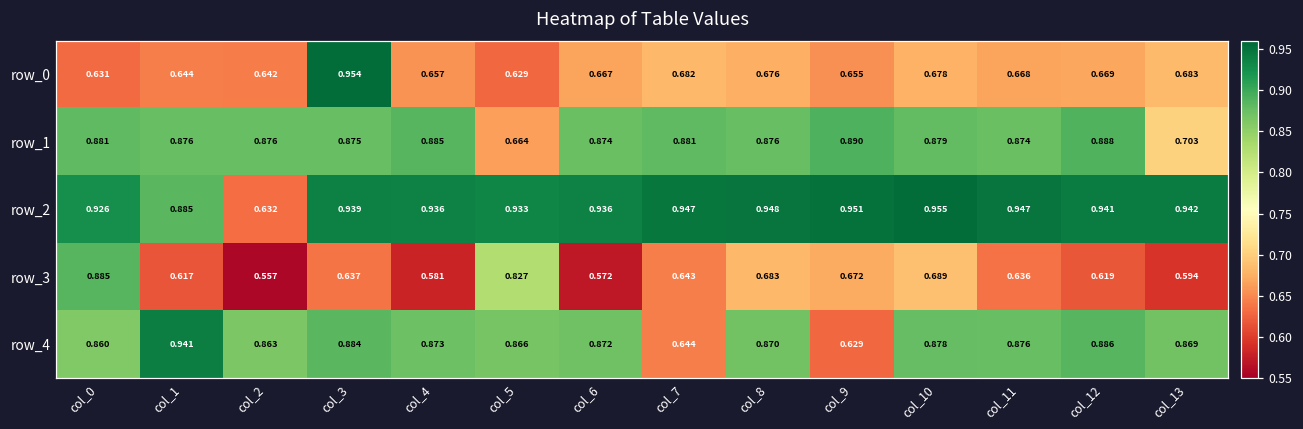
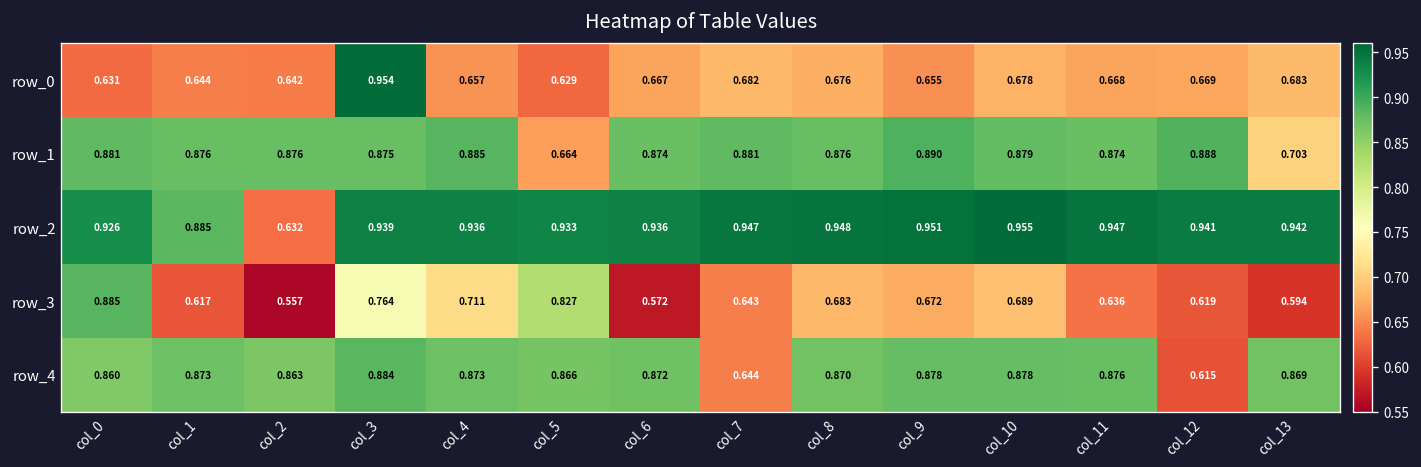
  {
    "row_0": {
      "col_0": 0.631,
      "col_1": 0.644,
      "col_2": 0.642,
      "col_3": 0.954,
      "col_4": 0.657,
      "col_5": 0.629,
      "col_6": 0.667,
      "col_7": 0.682,
      "col_8": 0.676,
      "col_9": 0.655,
      "col_10": 0.678,
      "col_11": 0.668,
      "col_12": 0.669,
      "col_13": 0.683
    },
    "row_1": {
      "col_0": 0.881,
      "col_1": 0.876,
      "col_2": 0.876,
      "col_3": 0.875,
      "col_4": 0.885,
      "col_5": 0.664,
      "col_6": 0.874,
      "col_7": 0.881,
      "col_8": 0.876,
      "col_9": 0.890,
      "col_10": 0.879,
      "col_11": 0.874,
      "col_12": 0.888,
      "col_13": 0.703
    },
    "row_2": {
      "col_0": 0.926,
      "col_1": 0.885,
      "col_2": 0.632,
      "col_3": 0.939,
      "col_4": 0.936,
      "col_5": 0.933,
      "col_6": 0.936,
      "col_7": 0.947,
      "col_8": 0.948,
      "col_9": 0.951,
      "col_10": 0.955,
      "col_11": 0.947,
      "col_12": 0.941,
      "col_13": 0.942
    },
    "row_3": {
      "col_0": 0.885,
      "col_1": 0.617,
      "col_2": 0.557,
-     "col_3": 0.637,
-     "col_4": 0.581,
+     "col_3": 0.764,
+     "col_4": 0.711,
      "col_5": 0.827,
      "col_6": 0.572,
      "col_7": 0.643,
      "col_8": 0.683,
      "col_9": 0.672,
      "col_10": 0.689,
      "col_11": 0.636,
      "col_12": 0.619,
      "col_13": 0.594
    },
    "row_4": {
      "col_0": 0.860,
-     "col_1": 0.941,
+     "col_1": 0.873,
      "col_2": 0.863,
      "col_3": 0.884,
      "col_4": 0.873,
      "col_5": 0.866,
      "col_6": 0.872,
      "col_7": 0.644,
      "col_8": 0.870,
-     "col_9": 0.629,
+     "col_9": 0.878,
      "col_10": 0.878,
      "col_11": 0.876,
-     "col_12": 0.886,
+     "col_12": 0.615,
      "col_13": 0.869
    }
  }
